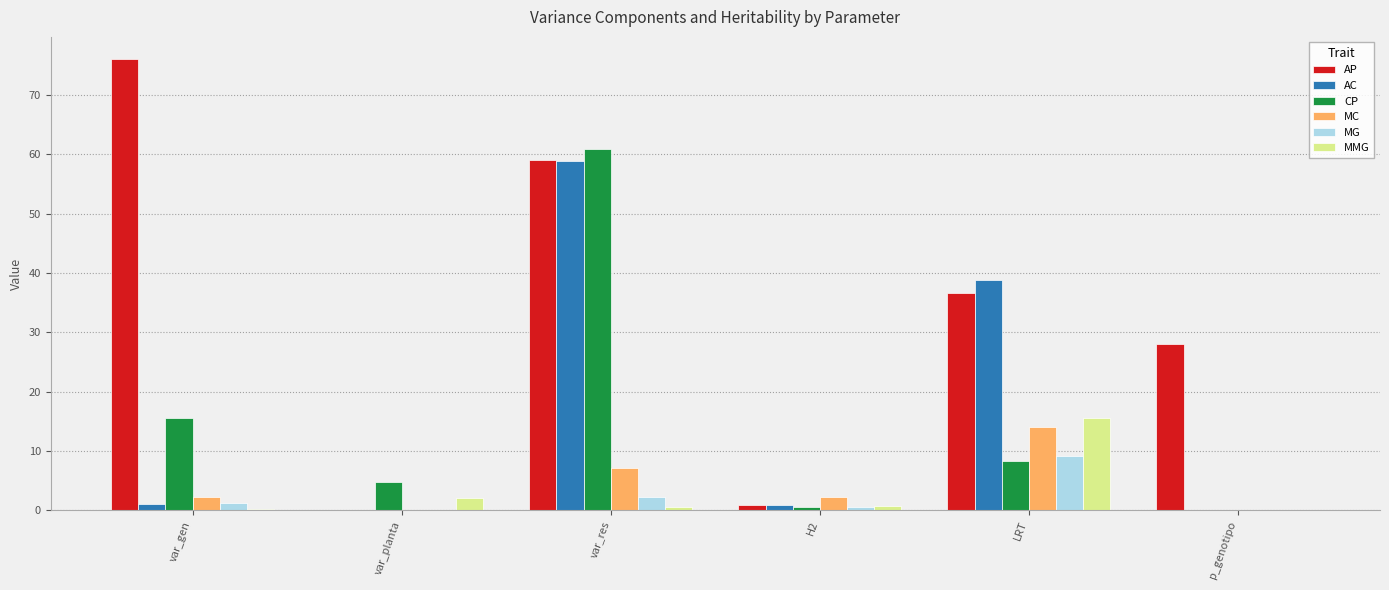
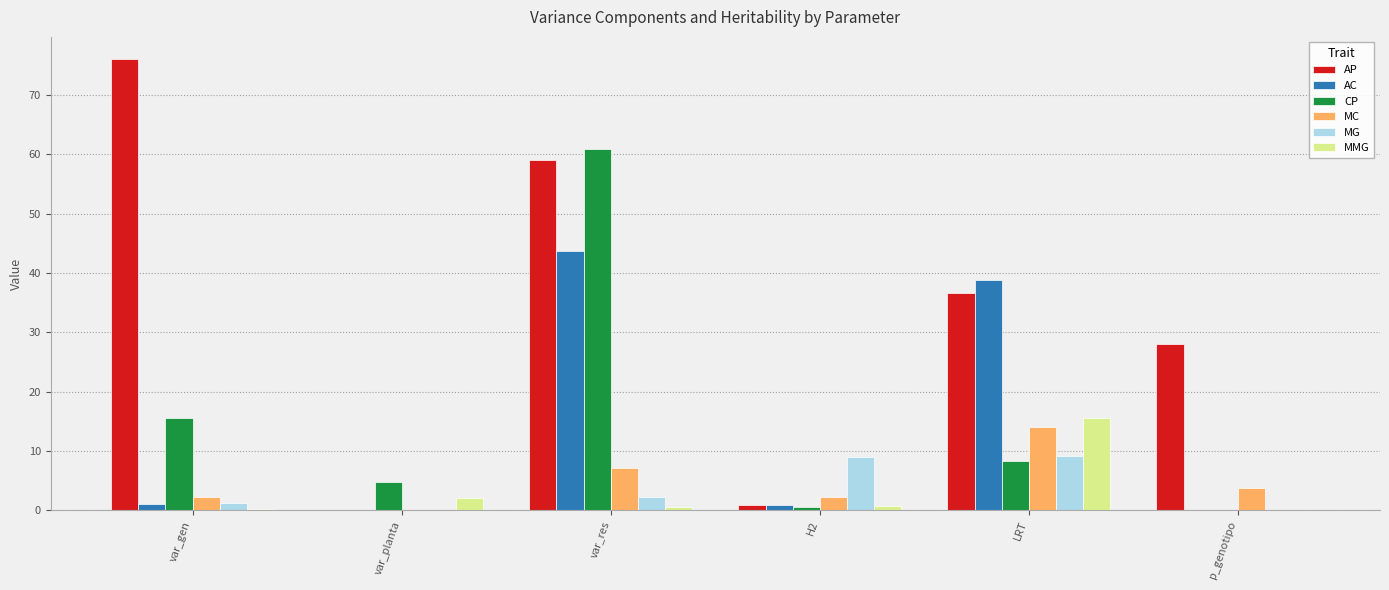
  {
    "AP": {
      "var_gen": 76,
      "var_planta": 0,
      "var_res": 59,
      "H2": 1,
      "LRT": 37,
      "p_genotipo": 28
    },
    "AC": {
      "var_gen": 1,
      "var_planta": 0,
-     "var_res": 59,
+     "var_res": 44,
      "H2": 1,
      "LRT": 39
    },
    "CP": {
      "var_gen": 15,
      "var_planta": 5,
      "var_res": 61,
      "H2": 0,
      "LRT": 8
    },
    "MC": {
      "var_gen": 2,
      "var_planta": 0,
      "var_res": 7,
      "H2": 2,
      "LRT": 14,
-     "p_genotipo": 0
+     "p_genotipo": 4
    },
    "MG": {
      "var_gen": 1,
      "var_planta": 0,
      "var_res": 2,
-     "H2": 1,
+     "H2": 9,
      "LRT": 9
    },
    "MMG": {
      "var_planta": 2,
      "var_res": 1,
      "H2": 1,
      "LRT": 16
    }
  }
